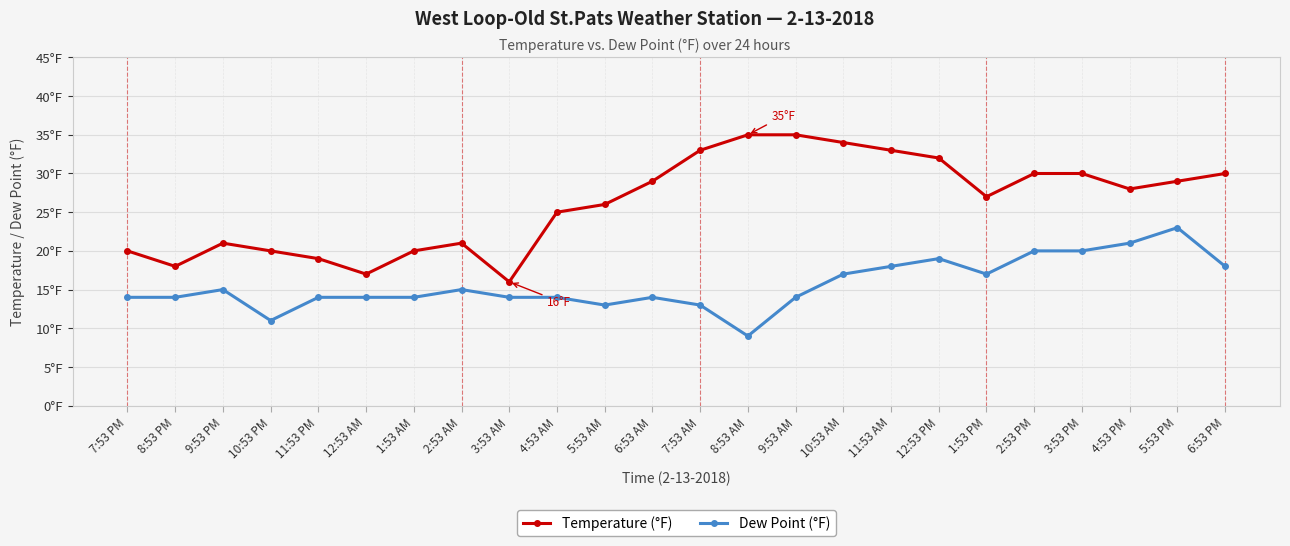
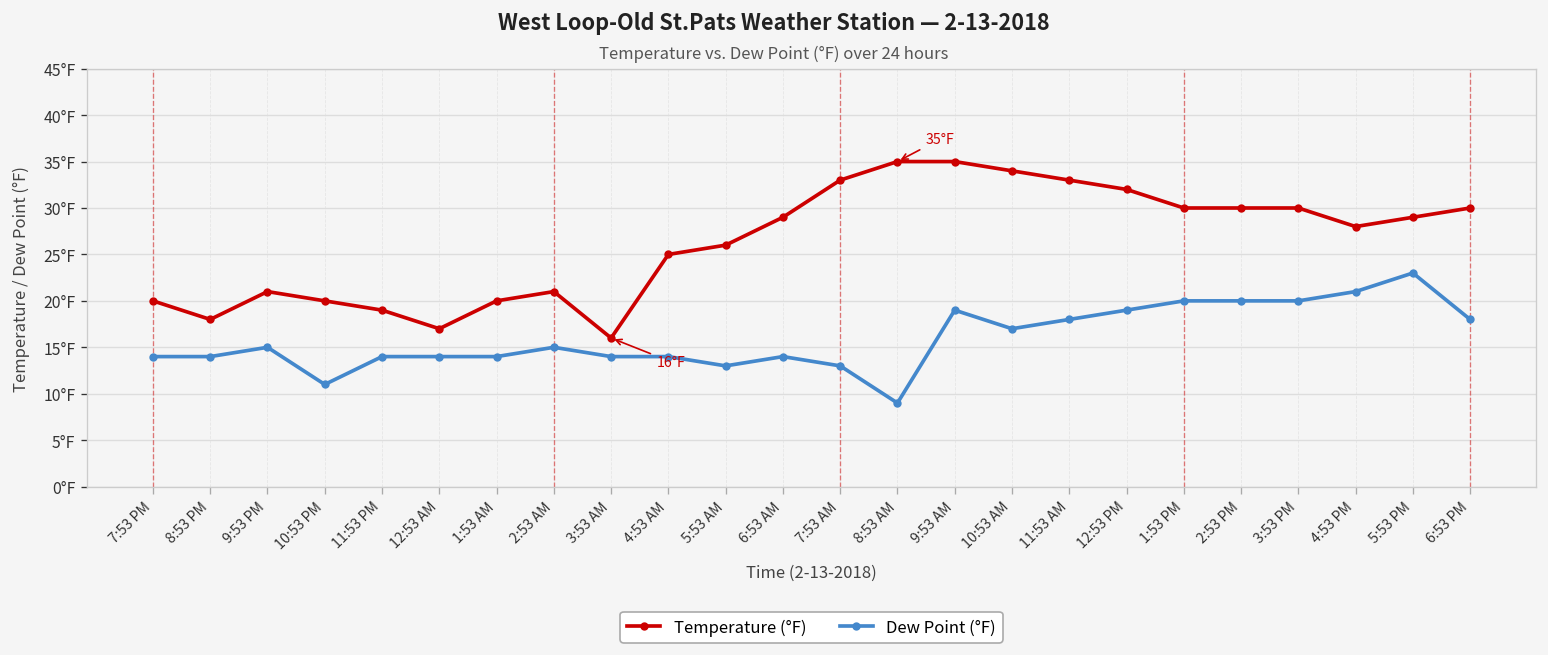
  {
    "Temperature (°F)": {
      "7:53 PM": "20°F",
      "8:53 PM": "18°F",
      "9:53 PM": "21°F",
      "10:53 PM": "20°F",
      "11:53 PM": "19°F",
      "12:53 AM": "17°F",
      "1:53 AM": "20°F",
      "2:53 AM": "21°F",
      "4:53 AM": "25°F",
      "5:53 AM": "26°F",
      "6:53 AM": "29°F",
      "7:53 AM": "33°F",
      "10:53 AM": "34°F",
      "11:53 AM": "33°F",
      "12:53 PM": "32°F",
-     "1:53 PM": "27°F",
+     "1:53 PM": "30°F",
      "2:53 PM": "30°F",
      "3:53 PM": "30°F",
      "4:53 PM": "28°F",
      "5:53 PM": "29°F",
      "6:53 PM": "30°F"
    },
    "Dew Point (°F)": {
      "7:53 PM": "14°F",
      "8:53 PM": "14°F",
      "9:53 PM": "15°F",
      "10:53 PM": "11°F",
      "11:53 PM": "14°F",
      "12:53 AM": "14°F",
      "1:53 AM": "14°F",
      "2:53 AM": "15°F",
      "3:53 AM": "14°F",
      "5:53 AM": "13°F",
      "6:53 AM": "14°F",
      "7:53 AM": "13°F",
      "8:53 AM": "9°F",
-     "9:53 AM": "14°F",
+     "9:53 AM": "19°F",
      "10:53 AM": "17°F",
      "11:53 AM": "18°F",
      "12:53 PM": "19°F",
-     "1:53 PM": "17°F",
+     "1:53 PM": "20°F",
      "2:53 PM": "20°F",
      "3:53 PM": "20°F",
      "4:53 PM": "21°F",
      "5:53 PM": "23°F",
      "6:53 PM": "18°F"
    }
  }
